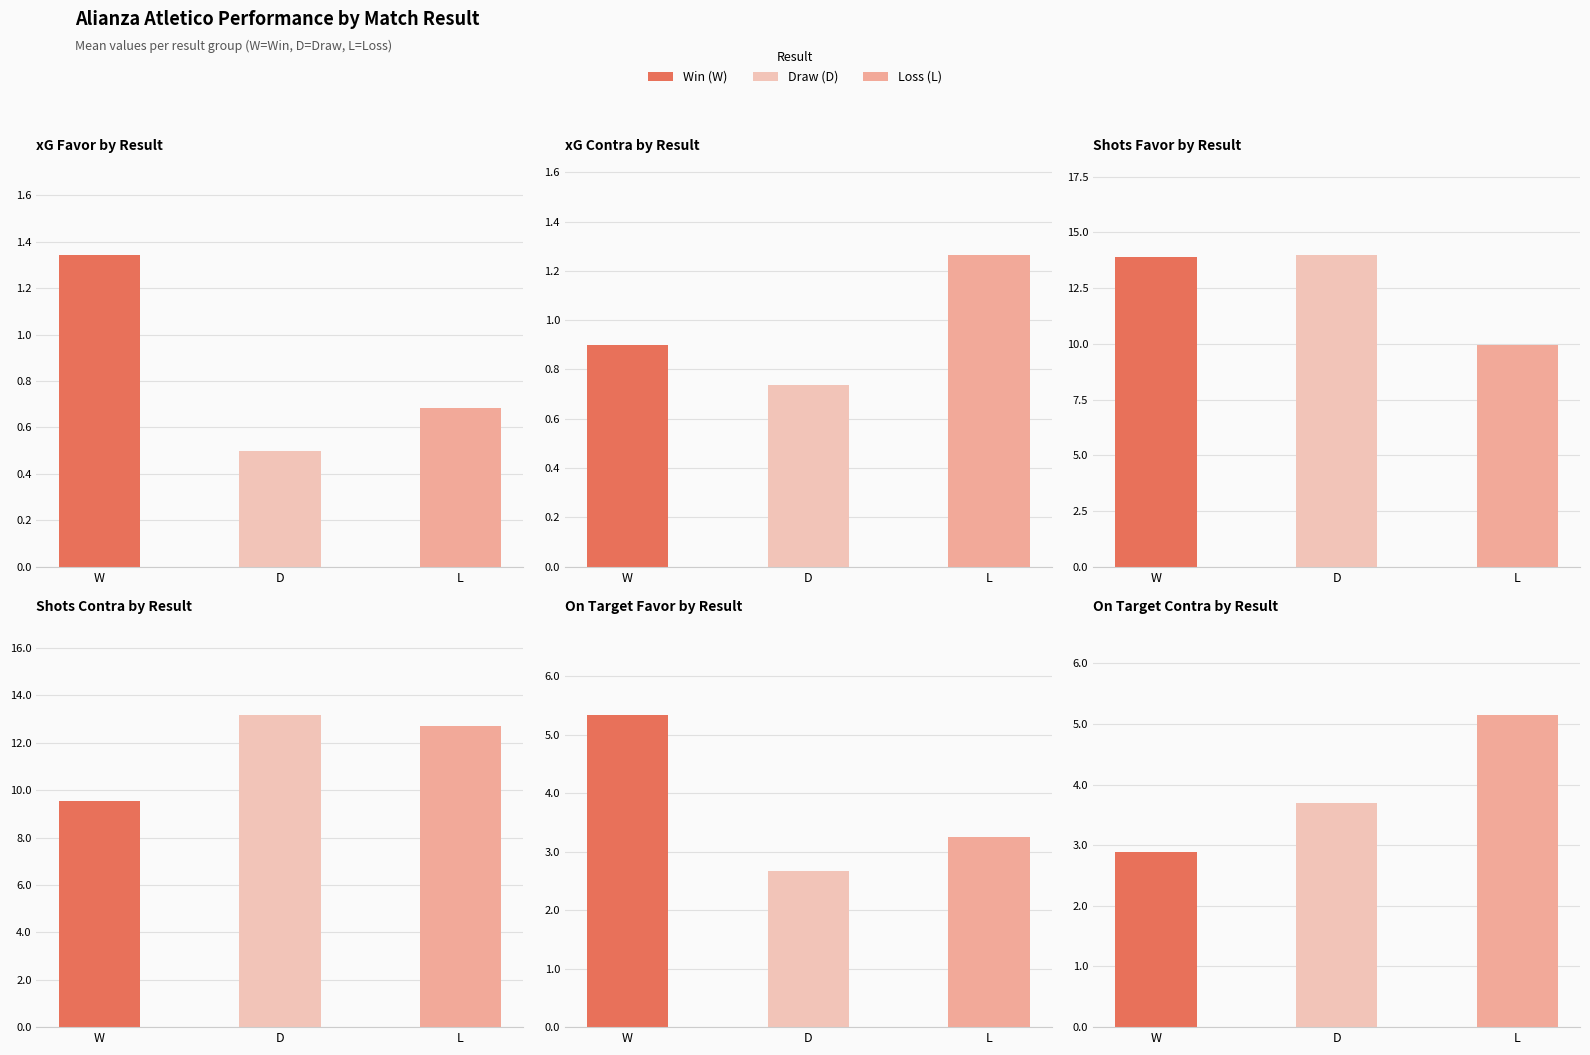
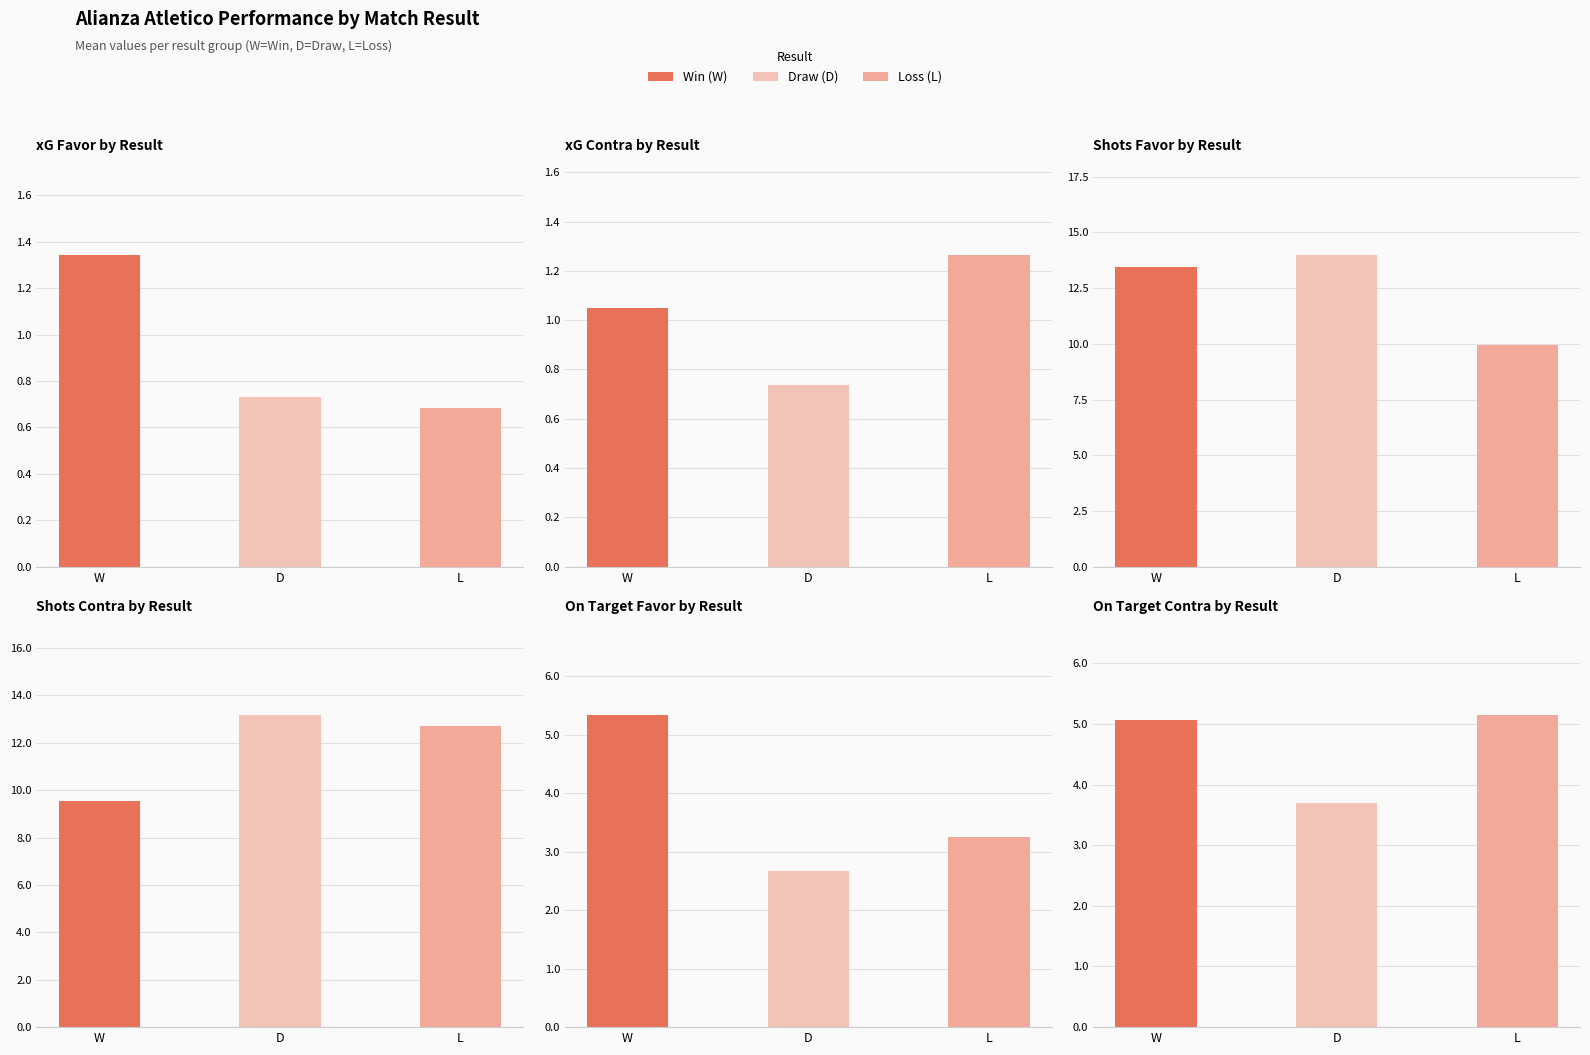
  {
    "xG Favor by Result": {
      "W": 1.34,
-     "D": 0.50,
+     "D": 0.73,
      "L": 0.68
    },
    "xG Contra by Result": {
-     "W": 0.90,
+     "W": 1.05,
      "D": 0.74,
      "L": 1.27
    },
    "Shots Favor by Result": {
-     "W": 13.9,
+     "W": 13.4,
      "D": 14.0,
      "L": 9.9
    },
    "Shots Contra by Result": {
      "W": 9.6,
      "D": 13.2,
      "L": 12.7
    },
    "On Target Favor by Result": {
      "W": 5.3,
      "D": 2.7,
      "L": 3.2
    },
    "On Target Contra by Result": {
-     "W": 2.9,
+     "W": 5.1,
      "D": 3.7,
      "L": 5.1
    }
  }
